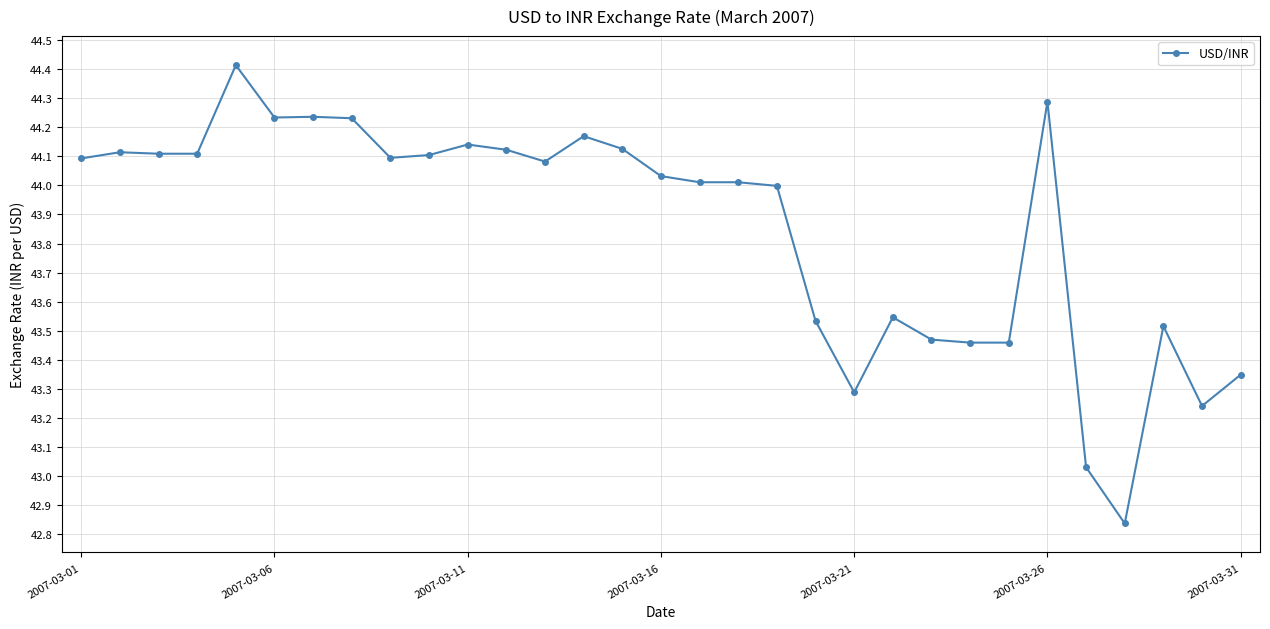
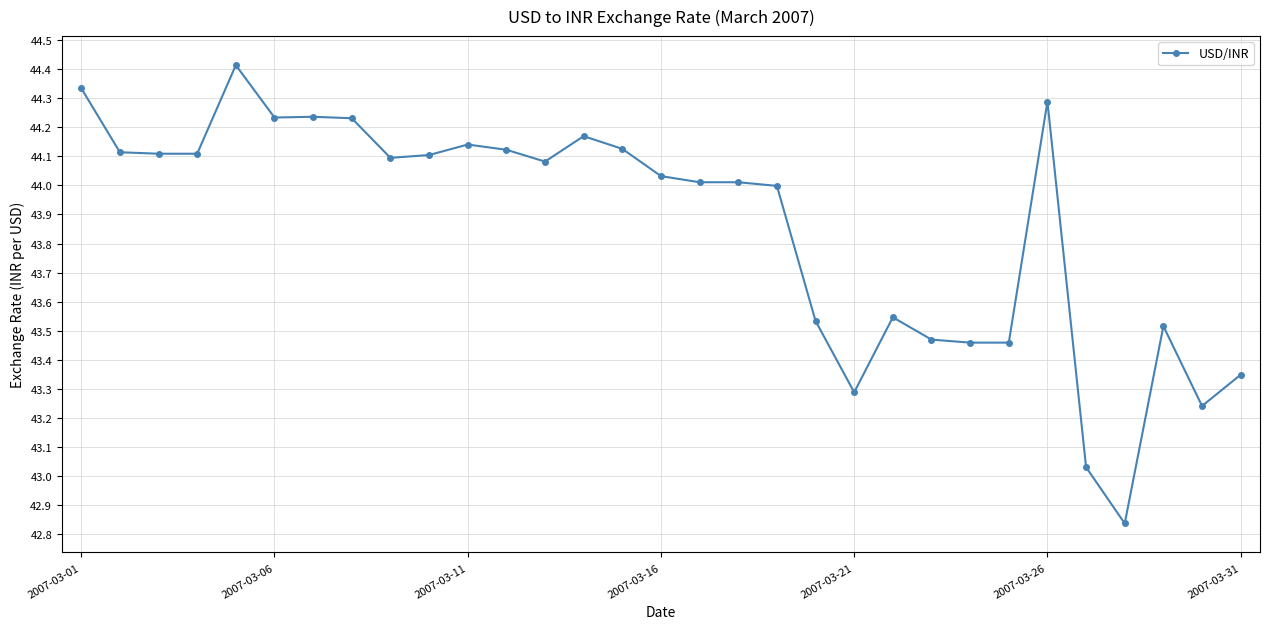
  {
-   "2007-03-01": 44.09,
+   "2007-03-01": 44.33,
    "2007-03-06": 44.23,
    "2007-03-11": 44.14,
    "2007-03-16": 44.03,
    "2007-03-21": 43.29,
    "2007-03-26": 44.29,
    "2007-03-31": 43.35
  }
